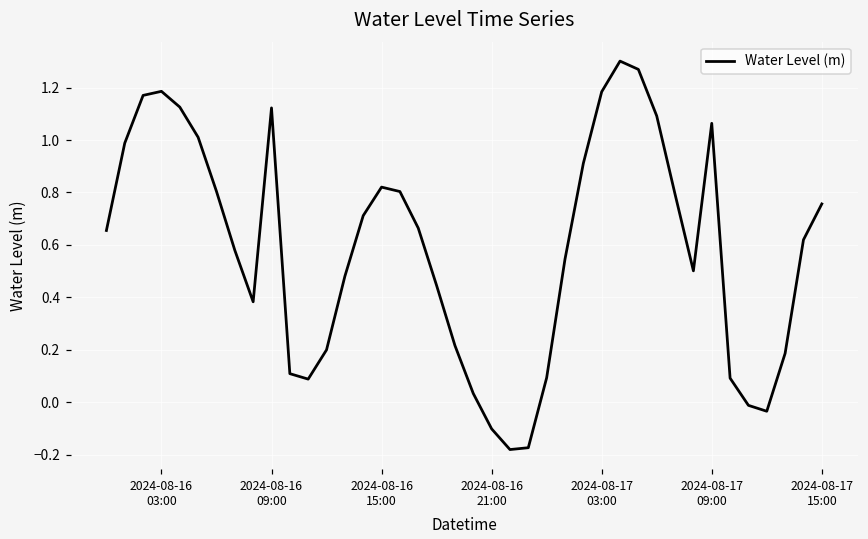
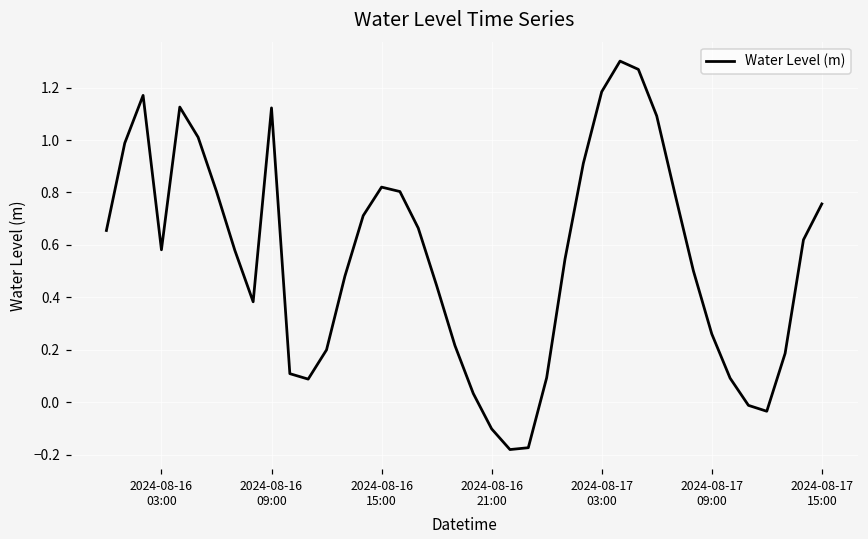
  {
-   "2024-08-16 03:00": 1.19,
+   "2024-08-16 03:00": 0.58,
    "2024-08-16 09:00": 1.12,
    "2024-08-16 15:00": 0.82,
    "2024-08-16 21:00": -0.10,
    "2024-08-17 03:00": 1.18,
-   "2024-08-17 09:00": 1.06,
+   "2024-08-17 09:00": 0.26,
    "2024-08-17 15:00": 0.76
  }
